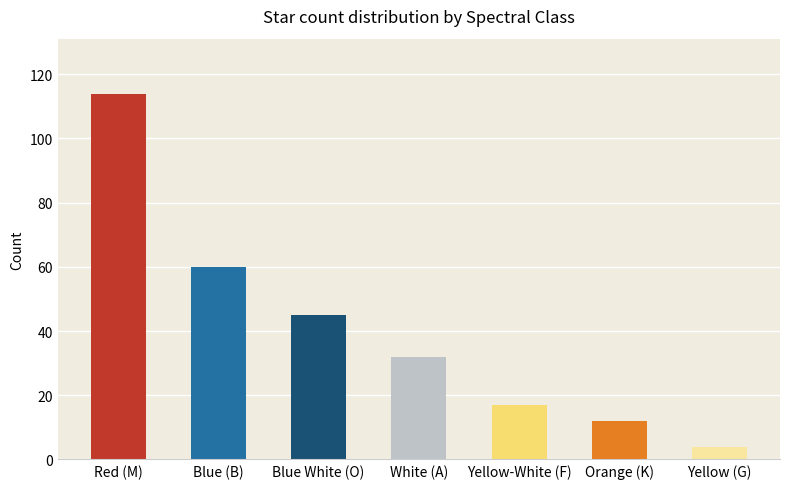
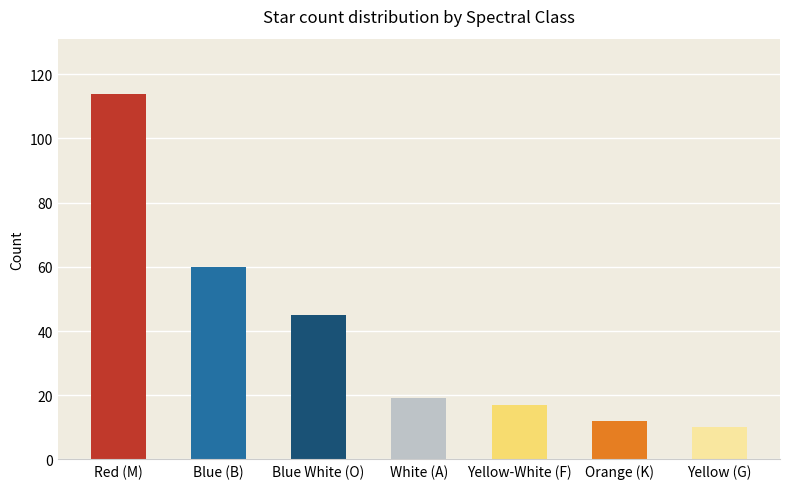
  {
    "Red (M)": 114,
    "Blue (B)": 60,
    "Blue White (O)": 45,
-   "White (A)": 32,
+   "White (A)": 19,
    "Yellow-White (F)": 17,
    "Orange (K)": 12,
-   "Yellow (G)": 4
+   "Yellow (G)": 10
  }
